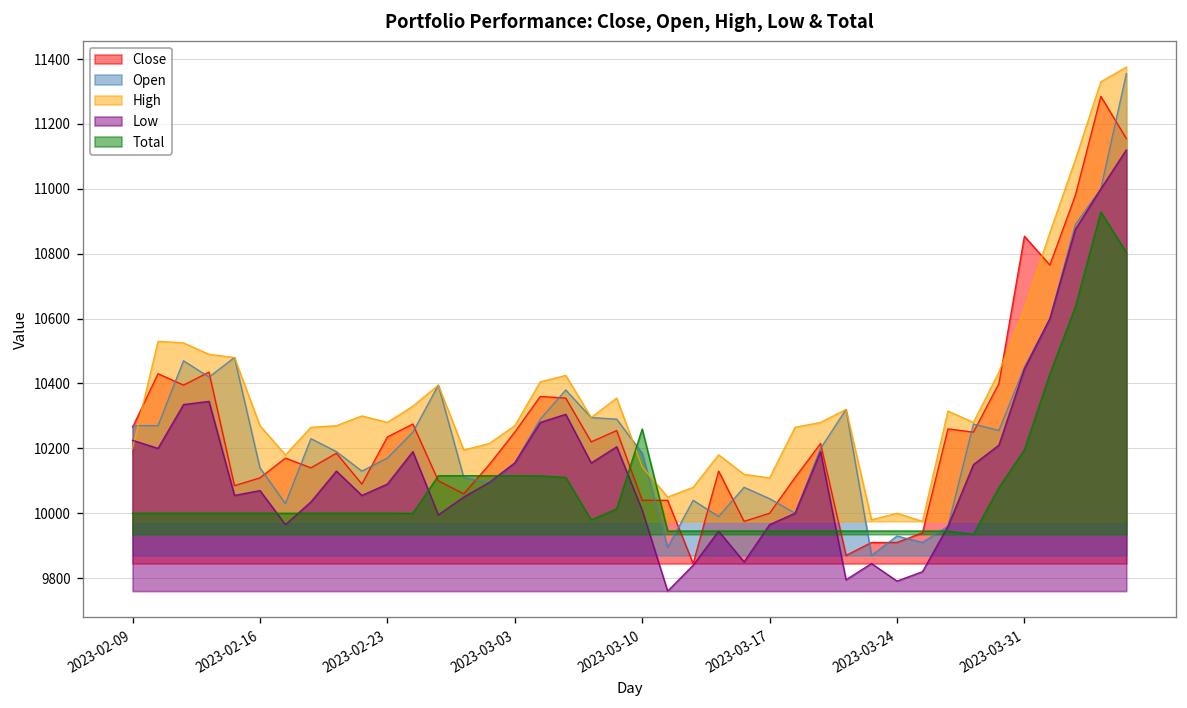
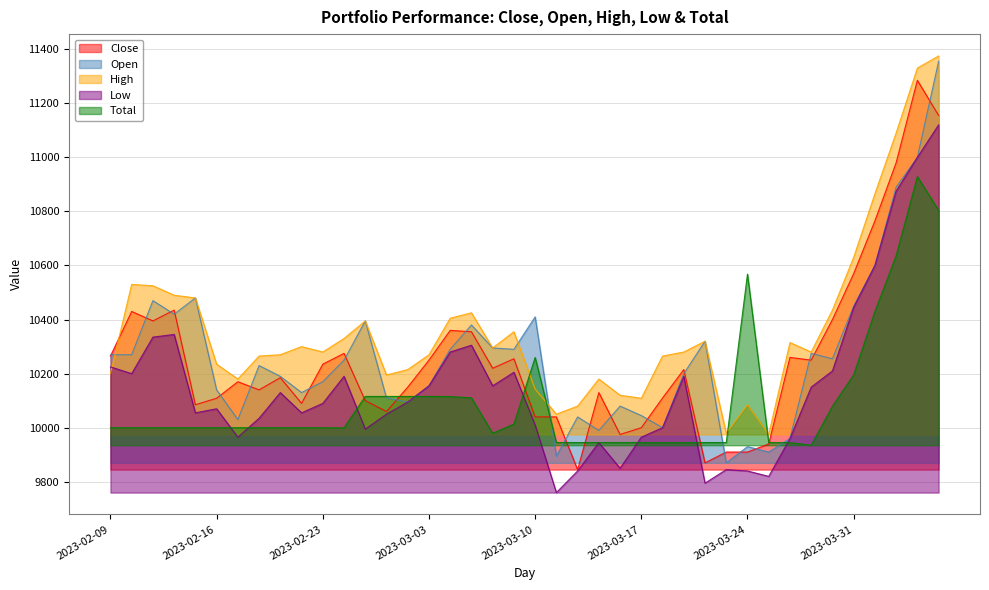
  {
    "Close": {
      "2023-02-16": 10110,
      "2023-02-23": 10240,
      "2023-03-03": 10250,
      "2023-03-10": 10040,
      "2023-03-17": 10000,
      "2023-03-24": 9910,
-     "2023-03-31": 10850
+     "2023-03-31": 10570
    },
    "Open": {
      "2023-02-16": 10140,
      "2023-02-23": 10170,
-     "2023-03-10": 10190,
+     "2023-03-10": 10410,
      "2023-03-17": 10050,
      "2023-03-24": 9930
    },
    "High": {
      "2023-02-09": 10200,
-     "2023-02-16": 10270,
+     "2023-02-16": 10240,
      "2023-02-23": 10280,
      "2023-03-03": 10270,
      "2023-03-10": 10140,
      "2023-03-17": 10110,
-     "2023-03-24": 10000,
+     "2023-03-24": 10090,
      "2023-03-31": 10630
    },
    "Low": {
      "2023-02-09": 10230,
      "2023-02-16": 10070,
      "2023-02-23": 10090,
      "2023-03-10": 10010,
      "2023-03-17": 9970,
-     "2023-03-24": 9790
+     "2023-03-24": 9840
    },
    "Total": {
      "2023-02-09": 10000,
      "2023-02-16": 10000,
      "2023-02-23": 10000,
      "2023-03-03": 10120,
      "2023-03-10": 10260,
      "2023-03-17": 9950,
-     "2023-03-24": 9950,
+     "2023-03-24": 10570,
      "2023-03-31": 10200
    }
  }
